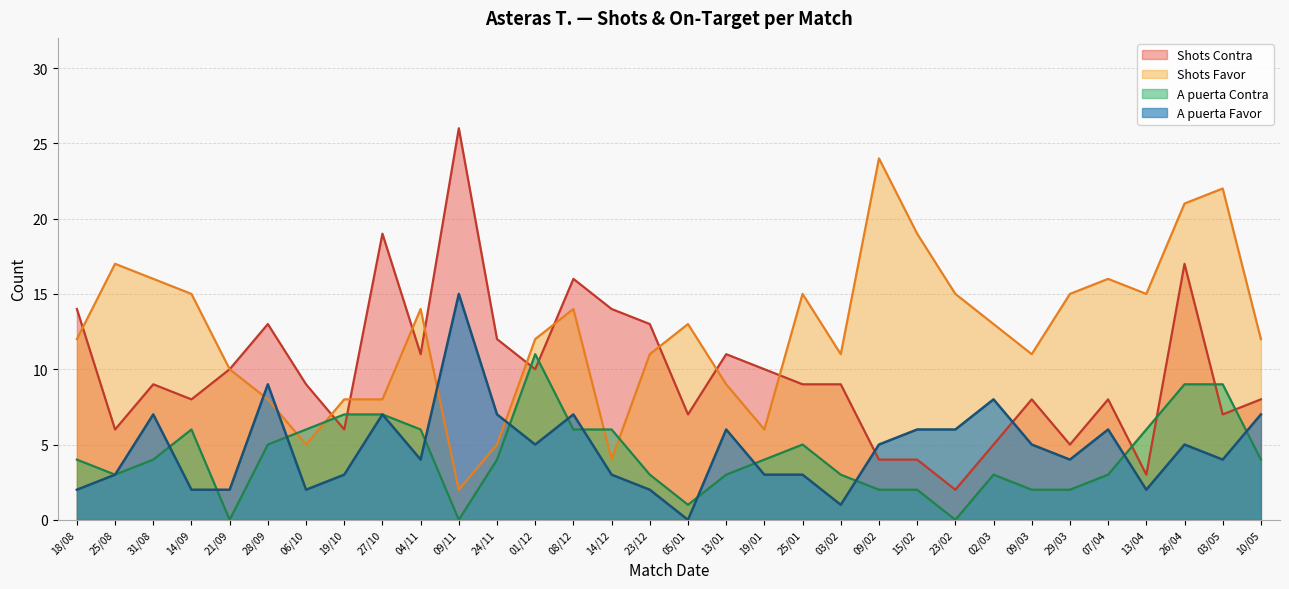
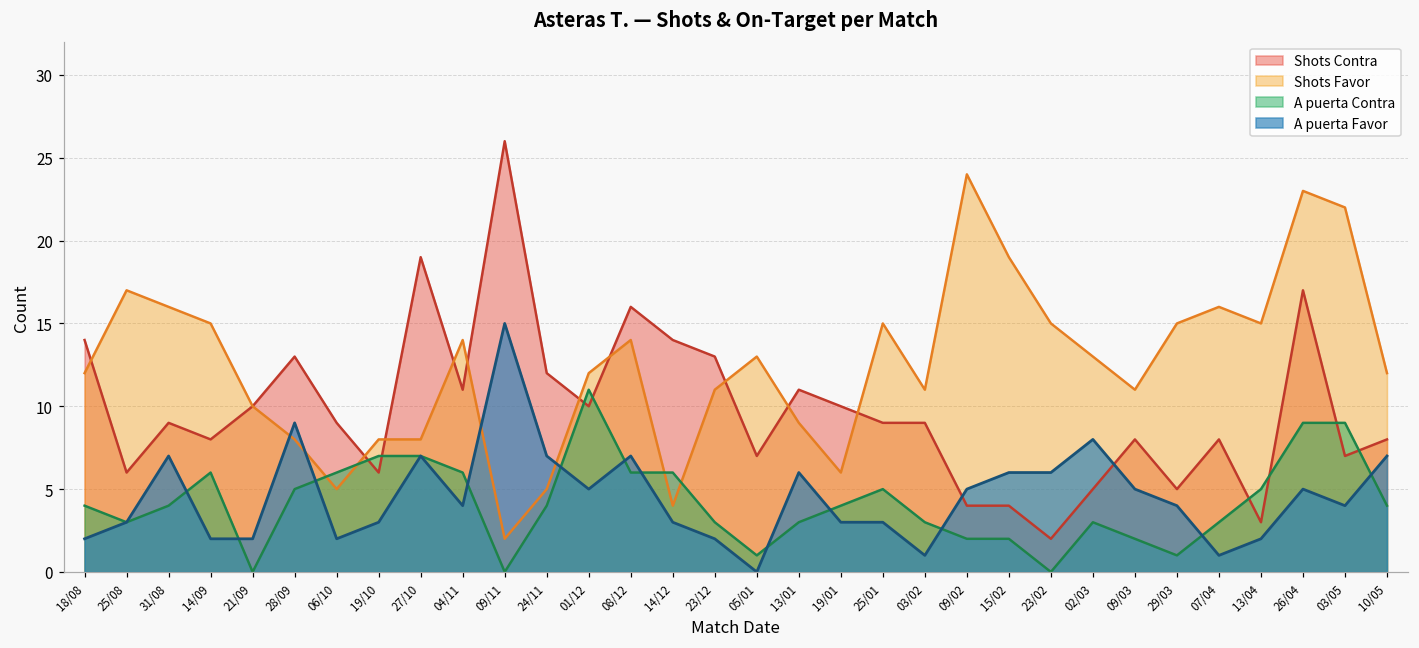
  {
    "Shots Contra": {
      "18/08": 14,
      "25/08": 6,
      "31/08": 9,
      "14/09": 8,
      "28/09": 13,
      "06/10": 9,
      "19/10": 6,
      "27/10": 19,
      "04/11": 11,
      "09/11": 26,
      "24/11": 12,
      "01/12": 10,
      "08/12": 16,
      "14/12": 14,
      "23/12": 13,
      "05/01": 7,
      "13/01": 11,
      "19/01": 10,
      "25/01": 9,
      "03/02": 9,
      "09/02": 4,
      "15/02": 4,
      "23/02": 2,
      "02/03": 5,
      "09/03": 8,
      "29/03": 5,
      "07/04": 8,
      "13/04": 3,
      "26/04": 17,
      "03/05": 7,
      "10/05": 8
    },
    "Shots Favor": {
      "18/08": 12,
      "25/08": 17,
      "31/08": 16,
      "14/09": 15,
      "28/09": 8,
      "06/10": 5,
      "19/10": 8,
      "27/10": 8,
      "04/11": 14,
      "09/11": 2,
      "24/11": 5,
      "01/12": 12,
      "08/12": 14,
      "14/12": 4,
      "23/12": 11,
      "05/01": 13,
      "13/01": 9,
      "19/01": 6,
      "25/01": 15,
      "03/02": 11,
      "09/02": 24,
      "15/02": 19,
      "23/02": 15,
      "02/03": 13,
      "09/03": 11,
      "29/03": 15,
      "07/04": 16,
      "13/04": 15,
-     "26/04": 21,
+     "26/04": 23,
      "03/05": 22,
      "10/05": 12
    },
    "A puerta Contra": {
      "18/08": 4,
      "31/08": 4,
      "14/09": 6,
      "21/09": 0,
      "28/09": 5,
      "06/10": 6,
      "19/10": 7,
      "04/11": 6,
      "09/11": 0,
      "24/11": 4,
      "01/12": 11,
      "08/12": 6,
      "14/12": 6,
      "23/12": 3,
      "05/01": 1,
      "13/01": 3,
      "19/01": 4,
      "25/01": 5,
      "03/02": 3,
      "09/02": 2,
      "15/02": 2,
      "23/02": 0,
      "02/03": 3,
      "09/03": 2,
-     "29/03": 2,
+     "29/03": 1,
      "07/04": 3,
-     "13/04": 6,
+     "13/04": 5,
      "26/04": 9,
      "03/05": 9,
      "10/05": 4
    },
    "A puerta Favor": {
      "18/08": 2,
      "31/08": 7,
      "14/09": 2,
      "21/09": 2,
      "28/09": 9,
      "06/10": 2,
      "19/10": 3,
      "04/11": 4,
      "09/11": 15,
      "24/11": 7,
      "01/12": 5,
      "08/12": 7,
      "14/12": 3,
      "23/12": 2,
      "05/01": 0,
      "13/01": 6,
      "19/01": 3,
      "25/01": 3,
      "03/02": 1,
      "09/02": 5,
      "15/02": 6,
      "23/02": 6,
      "02/03": 8,
      "09/03": 5,
      "29/03": 4,
-     "07/04": 6,
+     "07/04": 1,
      "13/04": 2,
      "26/04": 5,
      "03/05": 4,
      "10/05": 7
    }
  }
